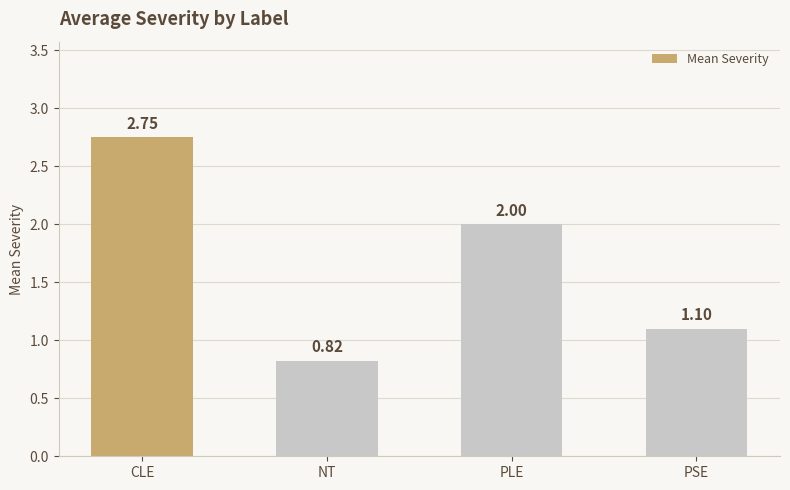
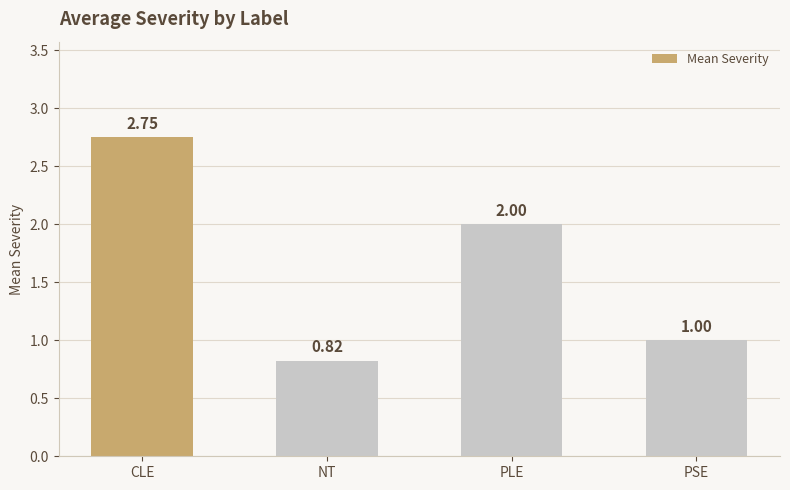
  {
    "CLE": 2.75,
    "NT": 0.82,
    "PLE": 2.00,
-   "PSE": 1.10
+   "PSE": 1.00
  }
